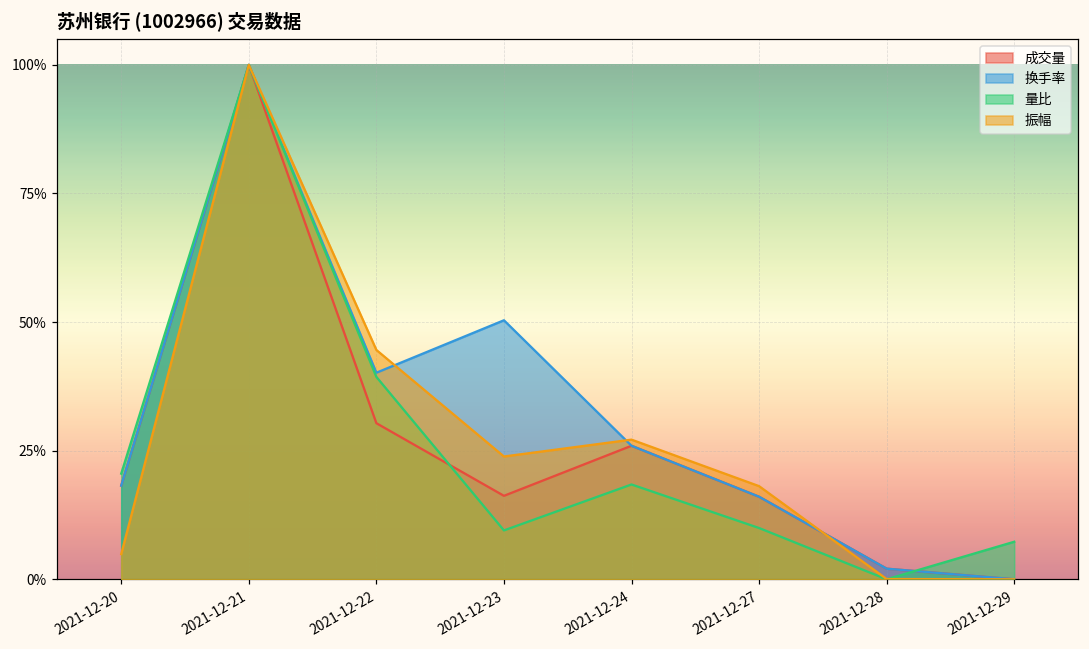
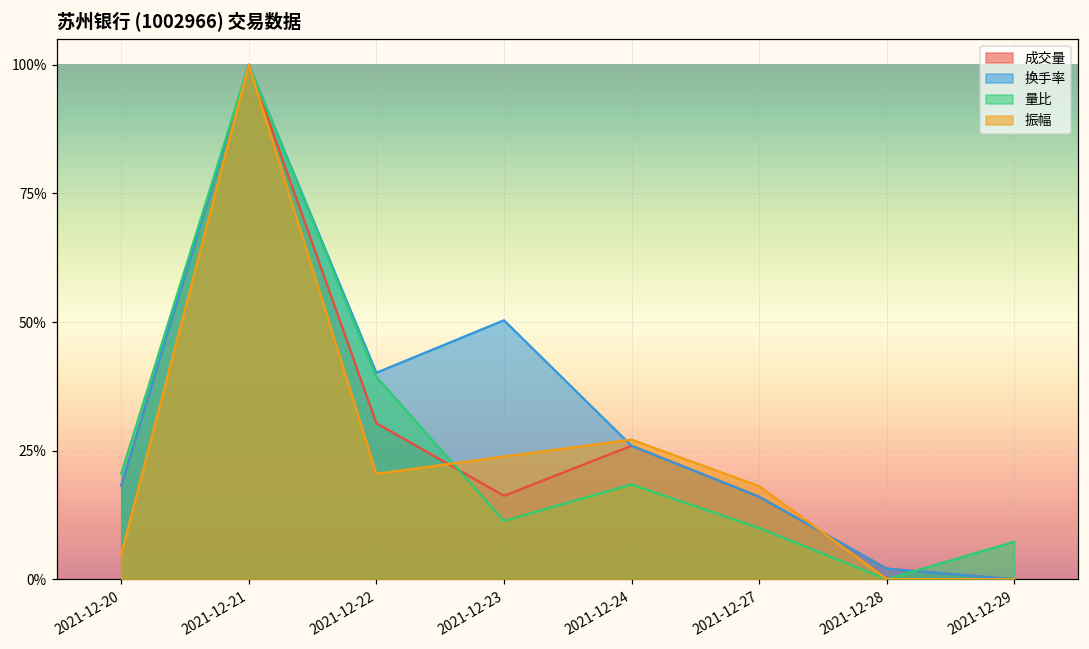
  {
    "成交量": {
      "2021-12-22": "30%",
      "2021-12-23": "16%"
    },
    "换手率": {
      "2021-12-22": "40%",
      "2021-12-23": "50%"
    },
    "量比": {
      "2021-12-20": "21%",
      "2021-12-22": "39%",
-     "2021-12-23": "10%",
+     "2021-12-23": "11%",
      "2021-12-24": "18%",
      "2021-12-27": "10%",
      "2021-12-29": "7%"
    },
    "振幅": {
      "2021-12-20": "5%",
-     "2021-12-22": "45%",
+     "2021-12-22": "20%",
      "2021-12-23": "24%",
      "2021-12-24": "27%",
      "2021-12-27": "18%"
    }
  }
